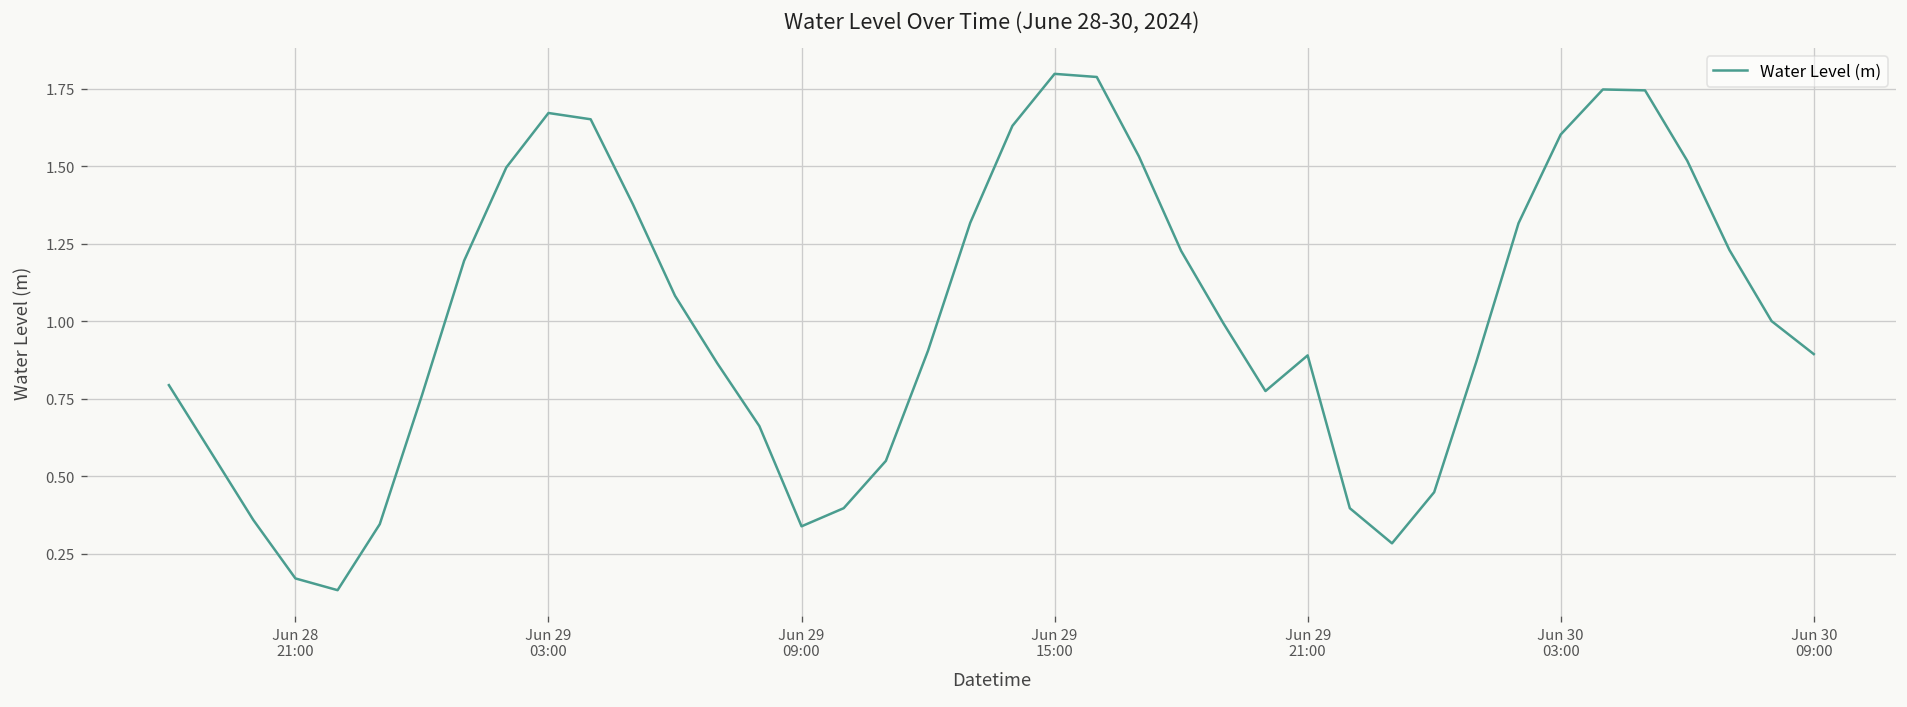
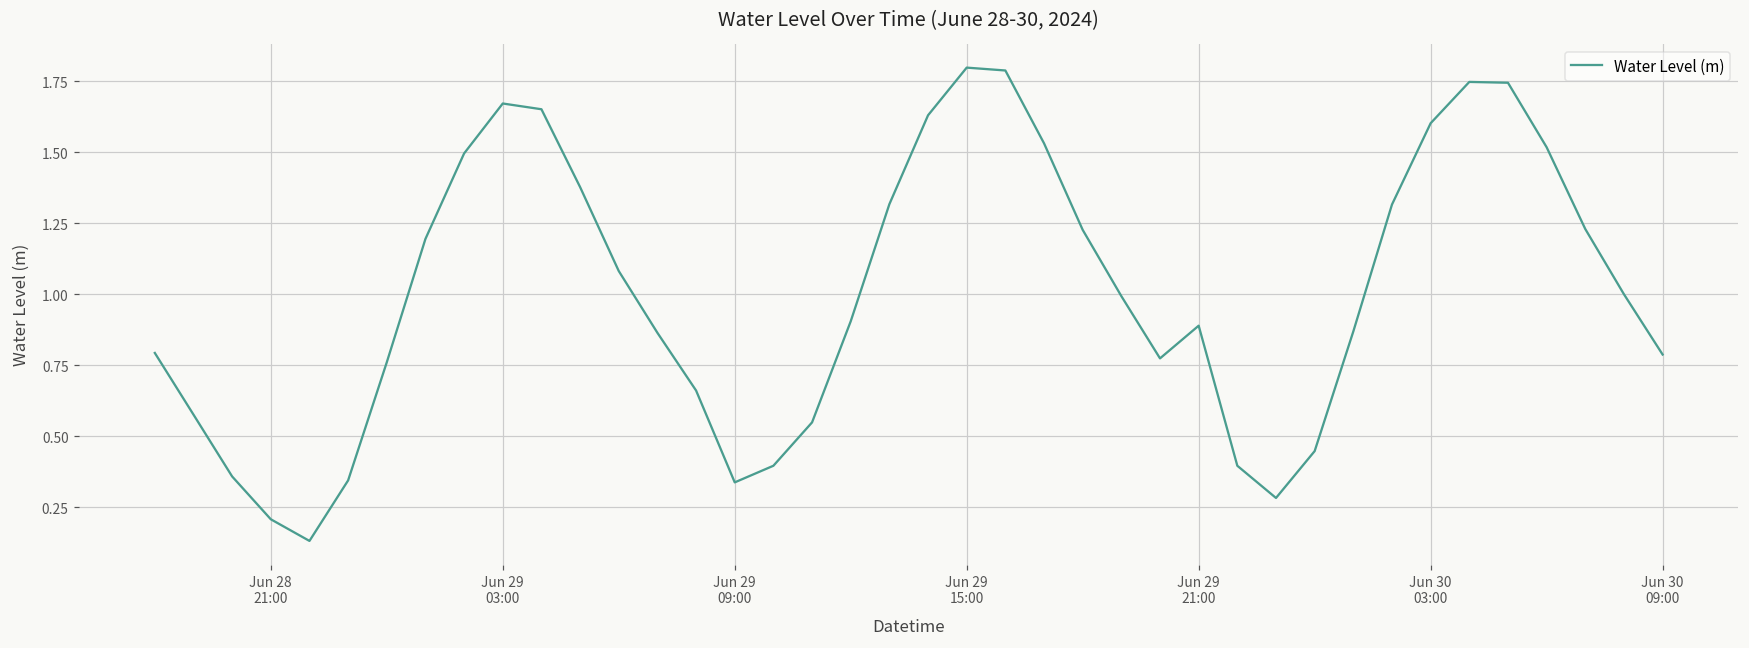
  {
-   "Jun 28 21:00": 0.17,
+   "Jun 28 21:00": 0.21,
    "Jun 29 03:00": 1.67,
    "Jun 29 09:00": 0.34,
    "Jun 29 15:00": 1.80,
    "Jun 29 21:00": 0.89,
    "Jun 30 03:00": 1.60,
-   "Jun 30 09:00": 0.89
+   "Jun 30 09:00": 0.79
  }
